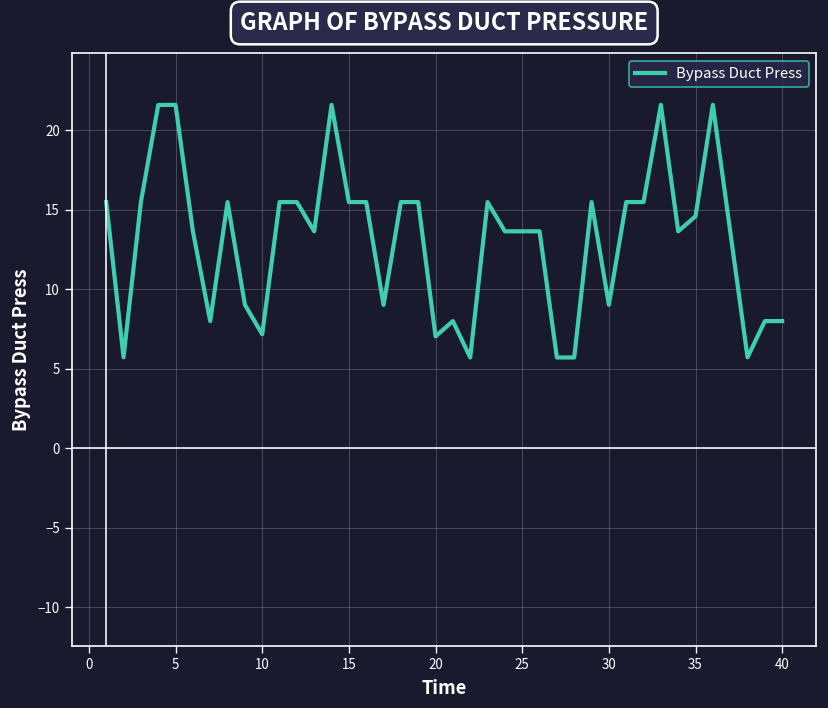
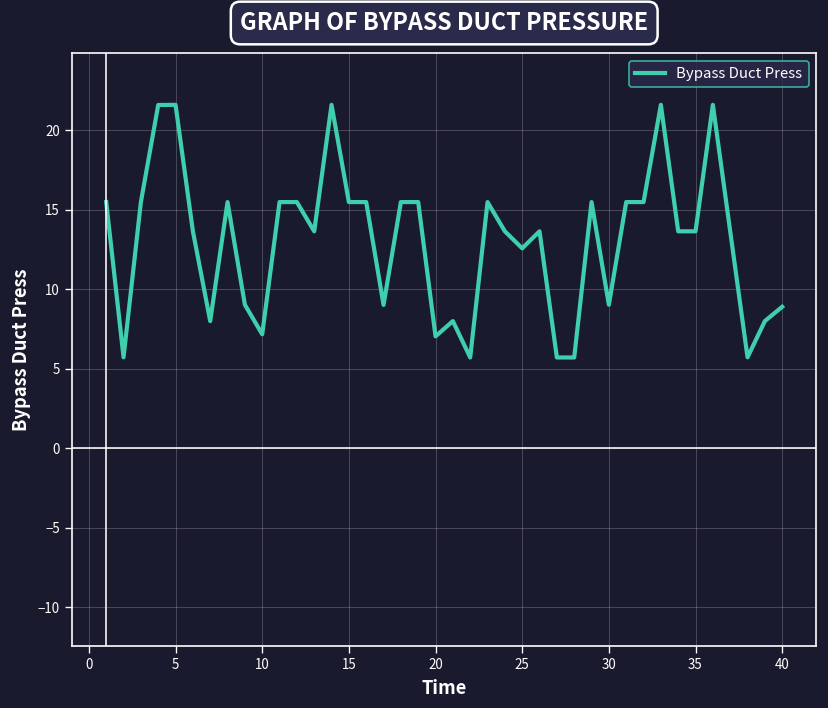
  {
    "5": 21.6,
    "10": 7.2,
    "15": 15.5,
    "20": 7.0,
-   "25": 13.7,
+   "25": 12.6,
    "30": 9.0,
-   "35": 14.6,
-   "40": 8.0
+   "35": 13.7,
+   "40": 8.9
  }
